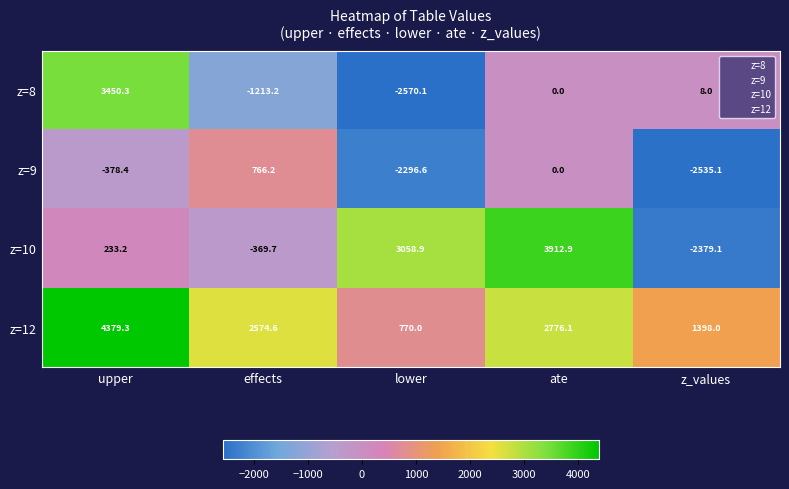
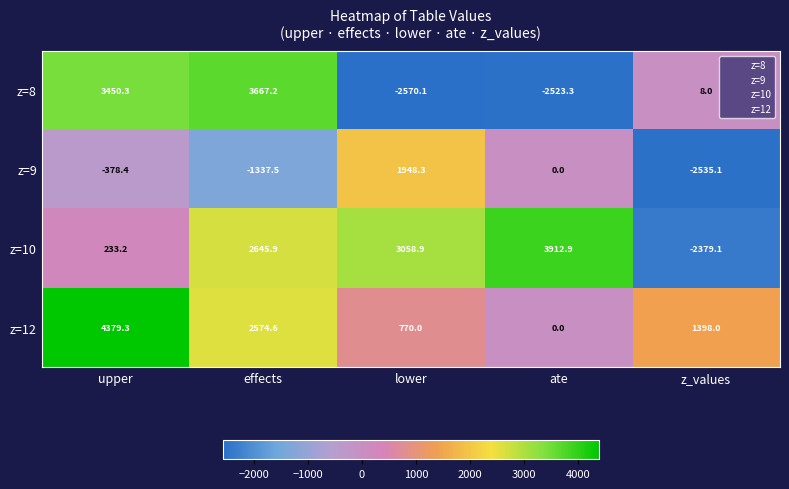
  {
    "z=8": {
      "upper": 3450.3,
-     "effects": -1213.2,
+     "effects": 3667.2,
      "lower": -2570.1,
-     "ate": 0.0,
+     "ate": -2523.3,
      "z_values": 8.0
    },
    "z=9": {
      "upper": -378.4,
-     "effects": 766.2,
-     "lower": -2296.6,
+     "effects": -1337.5,
+     "lower": 1948.3,
      "ate": 0.0,
      "z_values": -2535.1
    },
    "z=10": {
      "upper": 233.2,
-     "effects": -369.7,
+     "effects": 2645.9,
      "lower": 3058.9,
      "ate": 3912.9,
      "z_values": -2379.1
    },
    "z=12": {
      "upper": 4379.3,
      "effects": 2574.6,
      "lower": 770.0,
-     "ate": 2776.1,
+     "ate": 0.0,
      "z_values": 1398.0
    }
  }
